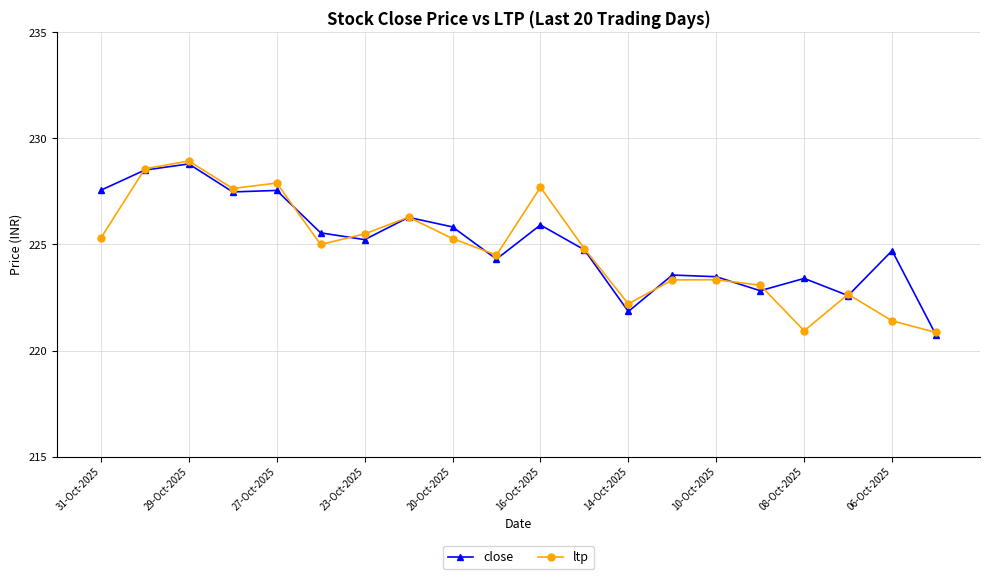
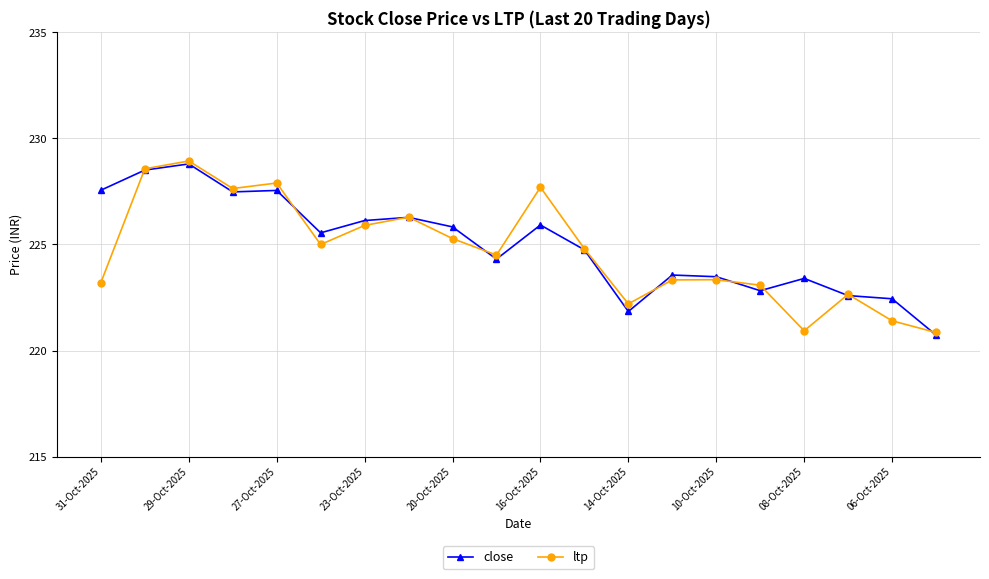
  {
    "close": {
      "31-Oct-2025": 227.6,
      "29-Oct-2025": 228.8,
      "27-Oct-2025": 227.6,
-     "23-Oct-2025": 225.2,
+     "23-Oct-2025": 226.1,
      "20-Oct-2025": 225.8,
      "16-Oct-2025": 225.9,
      "14-Oct-2025": 221.8,
      "10-Oct-2025": 223.5,
      "08-Oct-2025": 223.4,
-     "06-Oct-2025": 224.7
+     "06-Oct-2025": 222.4
    },
    "ltp": {
-     "31-Oct-2025": 225.3,
+     "31-Oct-2025": 223.2,
      "29-Oct-2025": 228.9,
      "27-Oct-2025": 227.9,
-     "23-Oct-2025": 225.5,
+     "23-Oct-2025": 225.9,
      "20-Oct-2025": 225.3,
      "16-Oct-2025": 227.7,
      "14-Oct-2025": 222.2,
      "10-Oct-2025": 223.3,
      "08-Oct-2025": 220.9,
      "06-Oct-2025": 221.4
    }
  }
